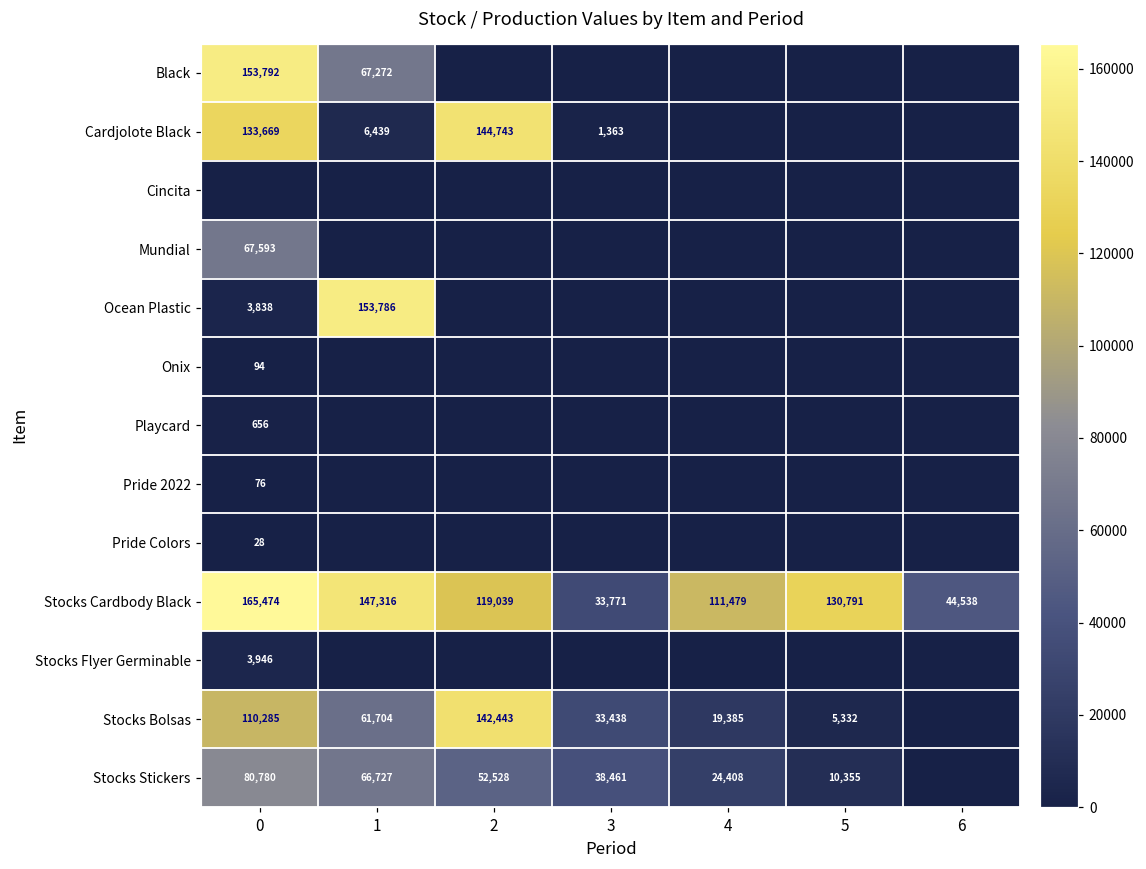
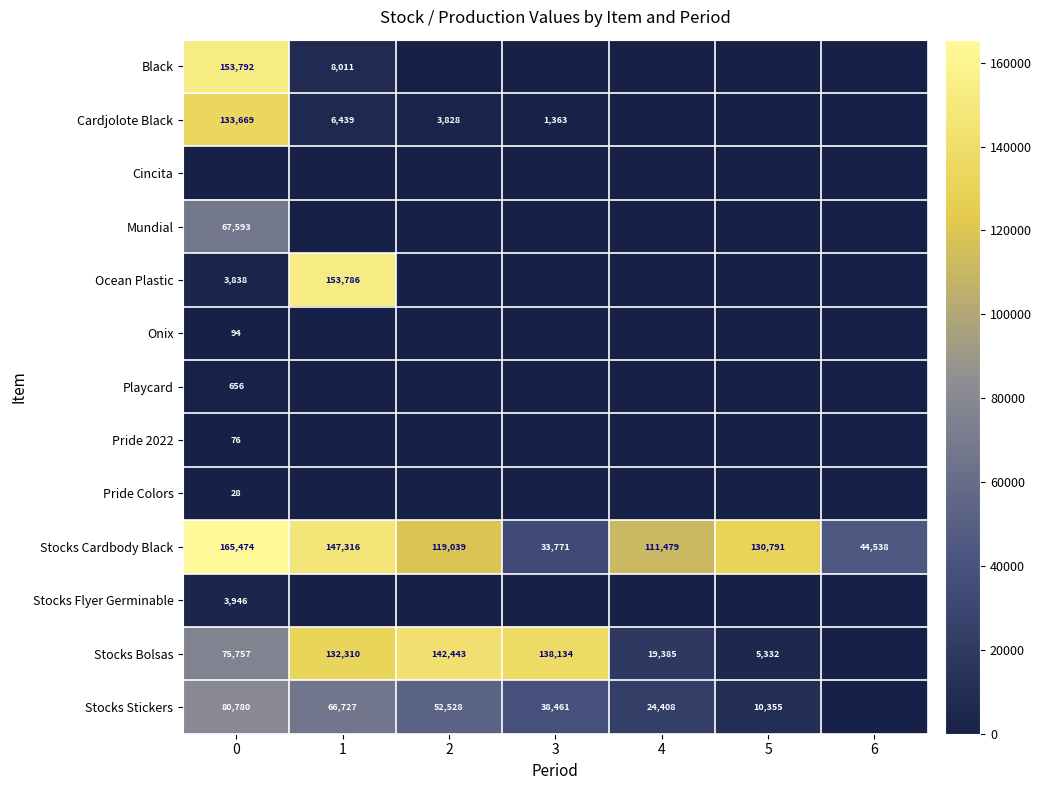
  {
    "Black": {
      "0": "153,792",
-     "1": "67,272"
+     "1": "8,011"
    },
    "Cardjolote Black": {
      "0": "133,669",
      "1": "6,439",
-     "2": "144,743",
+     "2": "3,828",
      "3": "1,363"
    },
    "Mundial": {
      "0": "67,593"
    },
    "Ocean Plastic": {
      "0": "3,838",
      "1": "153,786"
    },
    "Onix": {
      "0": "94"
    },
    "Playcard": {
      "0": "656"
    },
    "Pride 2022": {
      "0": "76"
    },
    "Pride Colors": {
      "0": "28"
    },
    "Stocks Cardbody Black": {
      "0": "165,474",
      "1": "147,316",
      "2": "119,039",
      "3": "33,771",
      "4": "111,479",
      "5": "130,791",
      "6": "44,538"
    },
    "Stocks Flyer Germinable": {
      "0": "3,946"
    },
    "Stocks Bolsas": {
-     "0": "110,285",
-     "1": "61,704",
+     "0": "75,757",
+     "1": "132,310",
      "2": "142,443",
-     "3": "33,438",
+     "3": "138,134",
      "4": "19,385",
      "5": "5,332"
    },
    "Stocks Stickers": {
      "0": "80,780",
      "1": "66,727",
      "2": "52,528",
      "3": "38,461",
      "4": "24,408",
      "5": "10,355"
    }
  }
